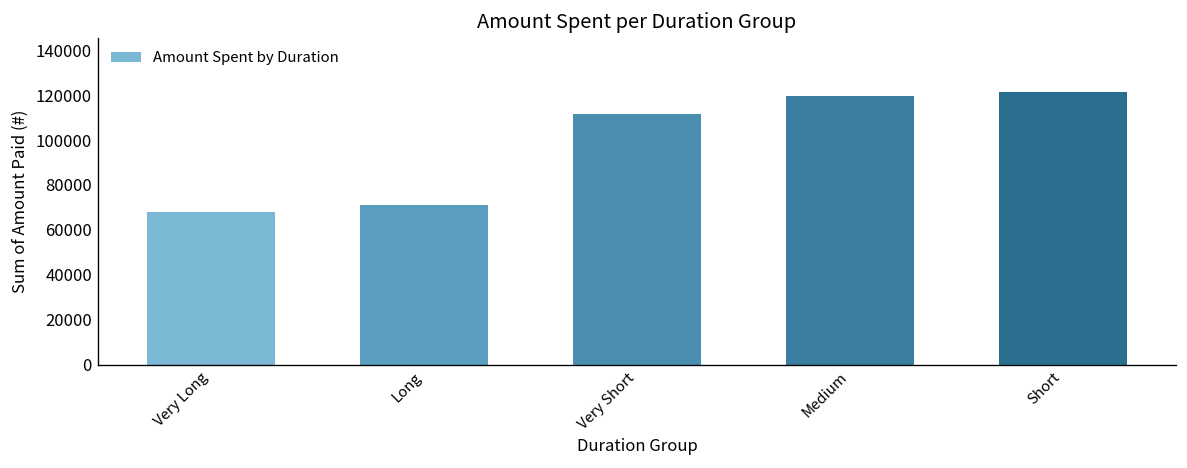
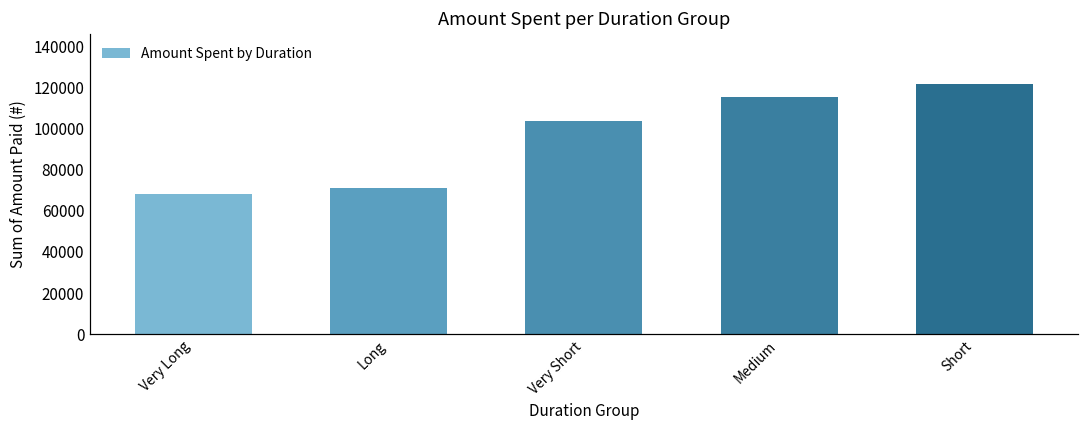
  {
    "Very Long": 68000,
    "Long": 71000,
-   "Very Short": 112000,
-   "Medium": 120000,
+   "Very Short": 104000,
+   "Medium": 115000,
    "Short": 121000
  }
